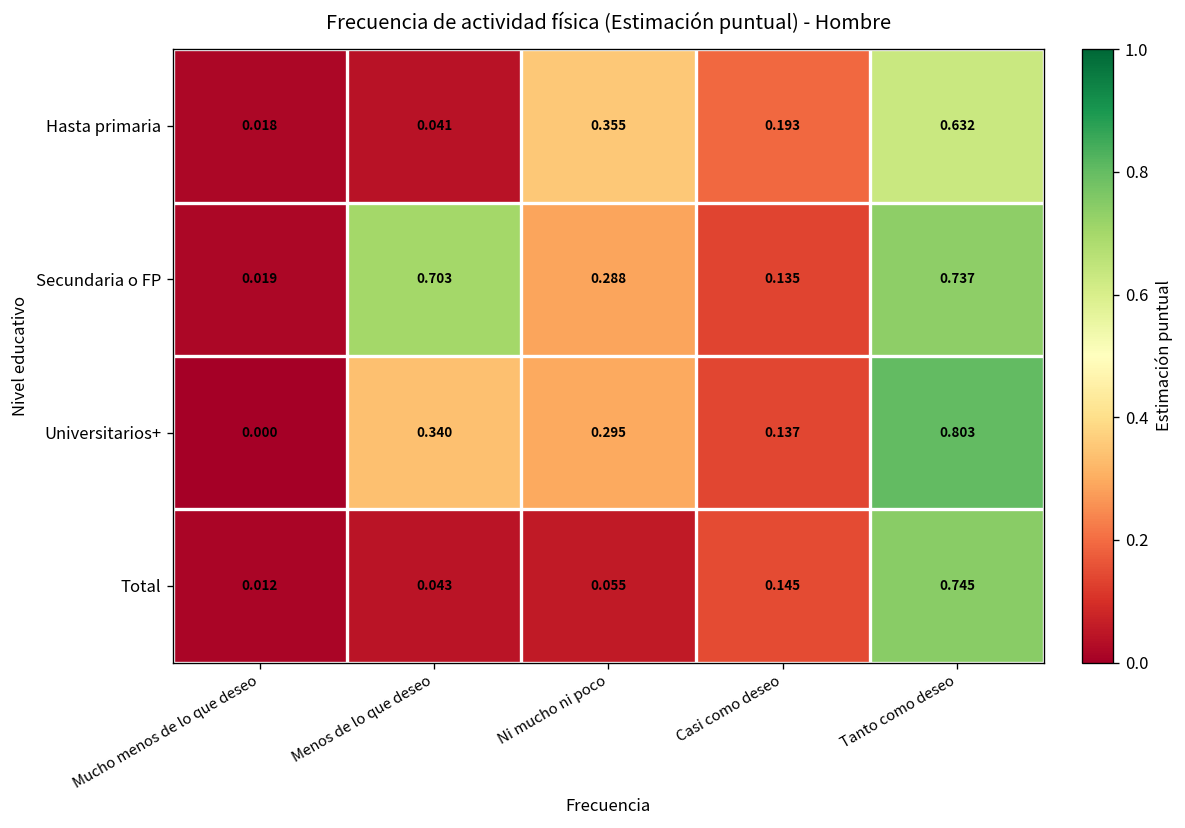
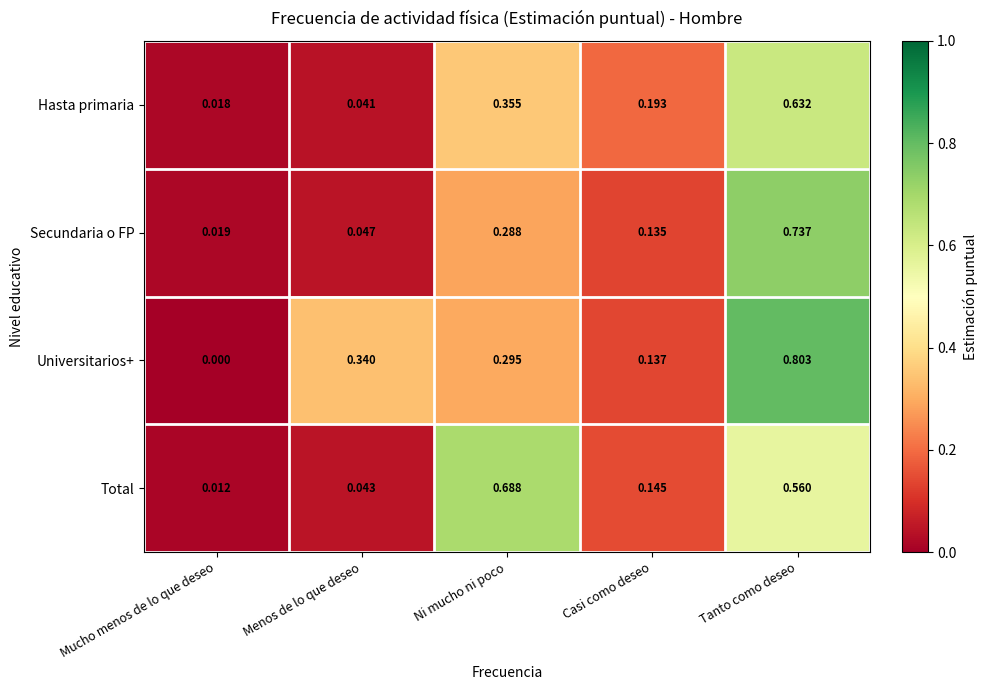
  {
    "Hasta primaria": {
      "Mucho menos de lo que deseo": 0.018,
      "Menos de lo que deseo": 0.041,
      "Ni mucho ni poco": 0.355,
      "Casi como deseo": 0.193,
      "Tanto como deseo": 0.632
    },
    "Secundaria o FP": {
      "Mucho menos de lo que deseo": 0.019,
-     "Menos de lo que deseo": 0.703,
+     "Menos de lo que deseo": 0.047,
      "Ni mucho ni poco": 0.288,
      "Casi como deseo": 0.135,
      "Tanto como deseo": 0.737
    },
    "Universitarios+": {
      "Mucho menos de lo que deseo": 0.000,
      "Menos de lo que deseo": 0.340,
      "Ni mucho ni poco": 0.295,
      "Casi como deseo": 0.137,
      "Tanto como deseo": 0.803
    },
    "Total": {
      "Mucho menos de lo que deseo": 0.012,
      "Menos de lo que deseo": 0.043,
-     "Ni mucho ni poco": 0.055,
+     "Ni mucho ni poco": 0.688,
      "Casi como deseo": 0.145,
-     "Tanto como deseo": 0.745
+     "Tanto como deseo": 0.560
    }
  }
